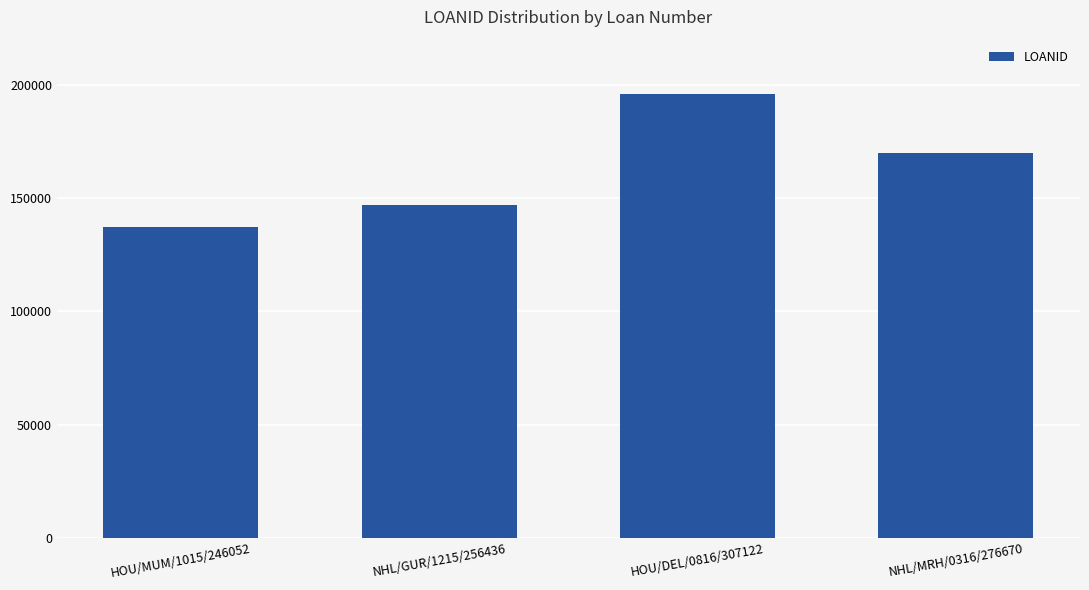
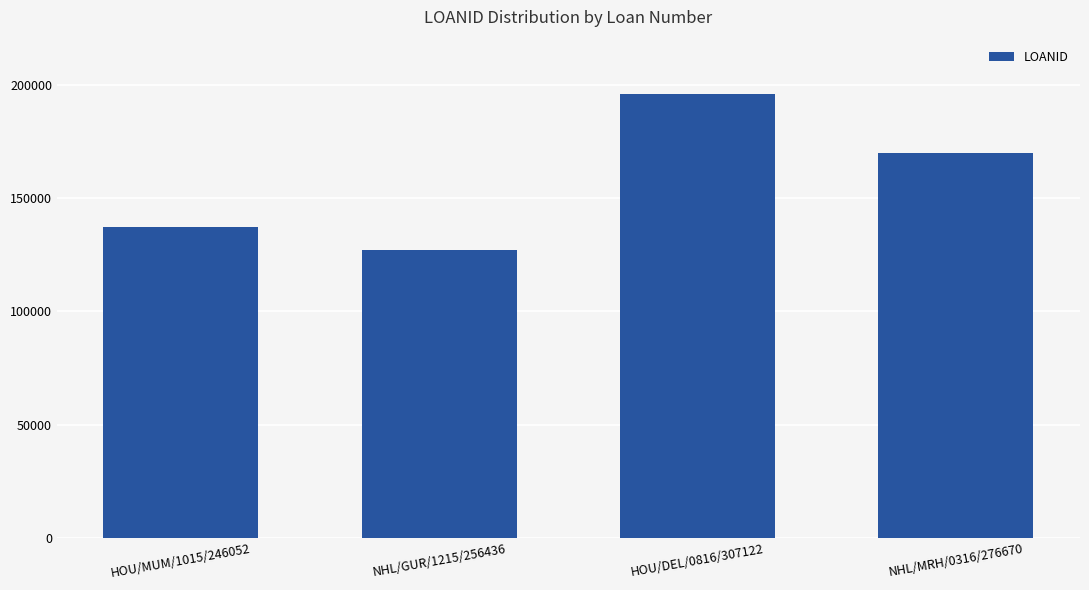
  {
    "HOU/MUM/1015/246052": 137000,
-   "NHL/GUR/1215/256436": 147000,
+   "NHL/GUR/1215/256436": 127000,
    "HOU/DEL/0816/307122": 196000,
    "NHL/MRH/0316/276670": 170000
  }
